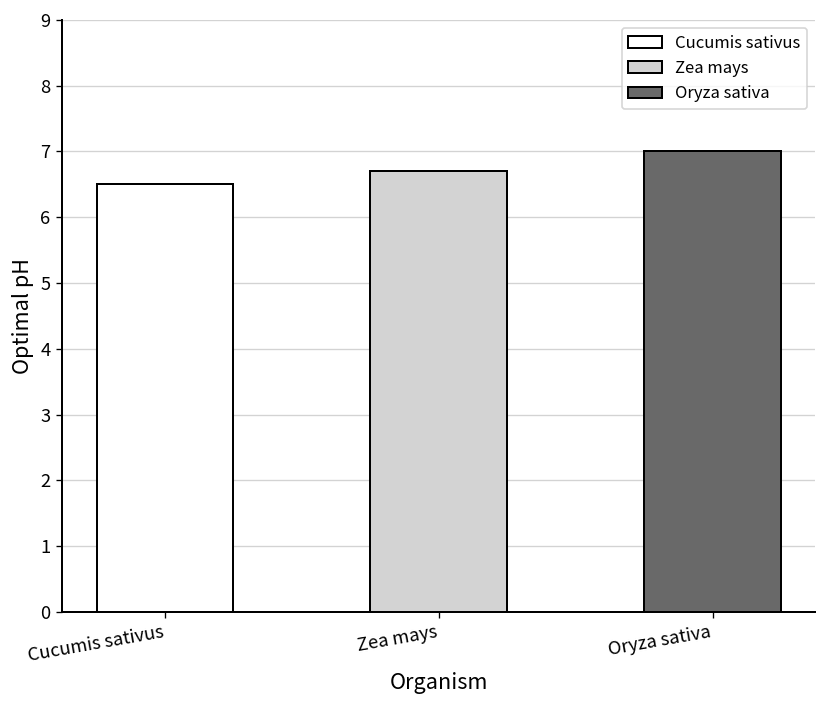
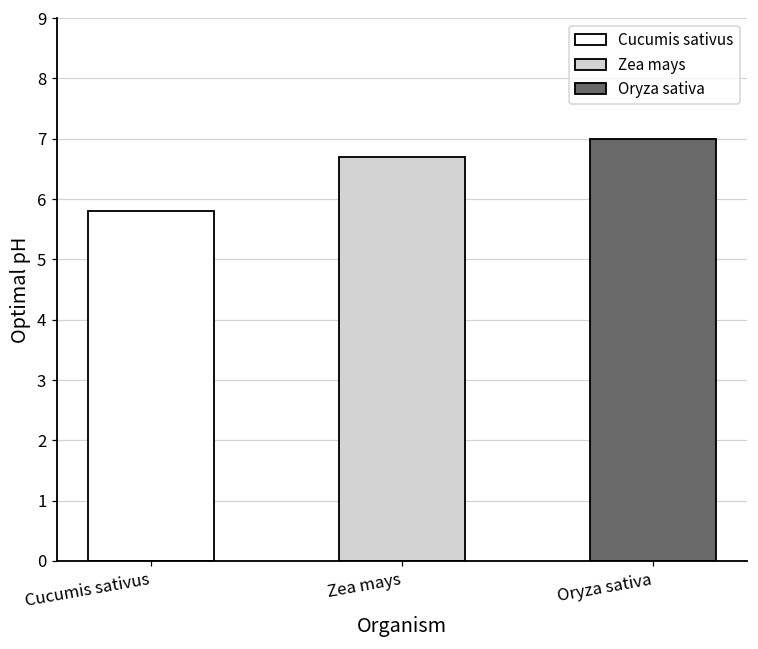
  {
-   "Cucumis sativus": 6.5,
+   "Cucumis sativus": 5.8,
    "Zea mays": 6.7,
    "Oryza sativa": 7.0
  }
